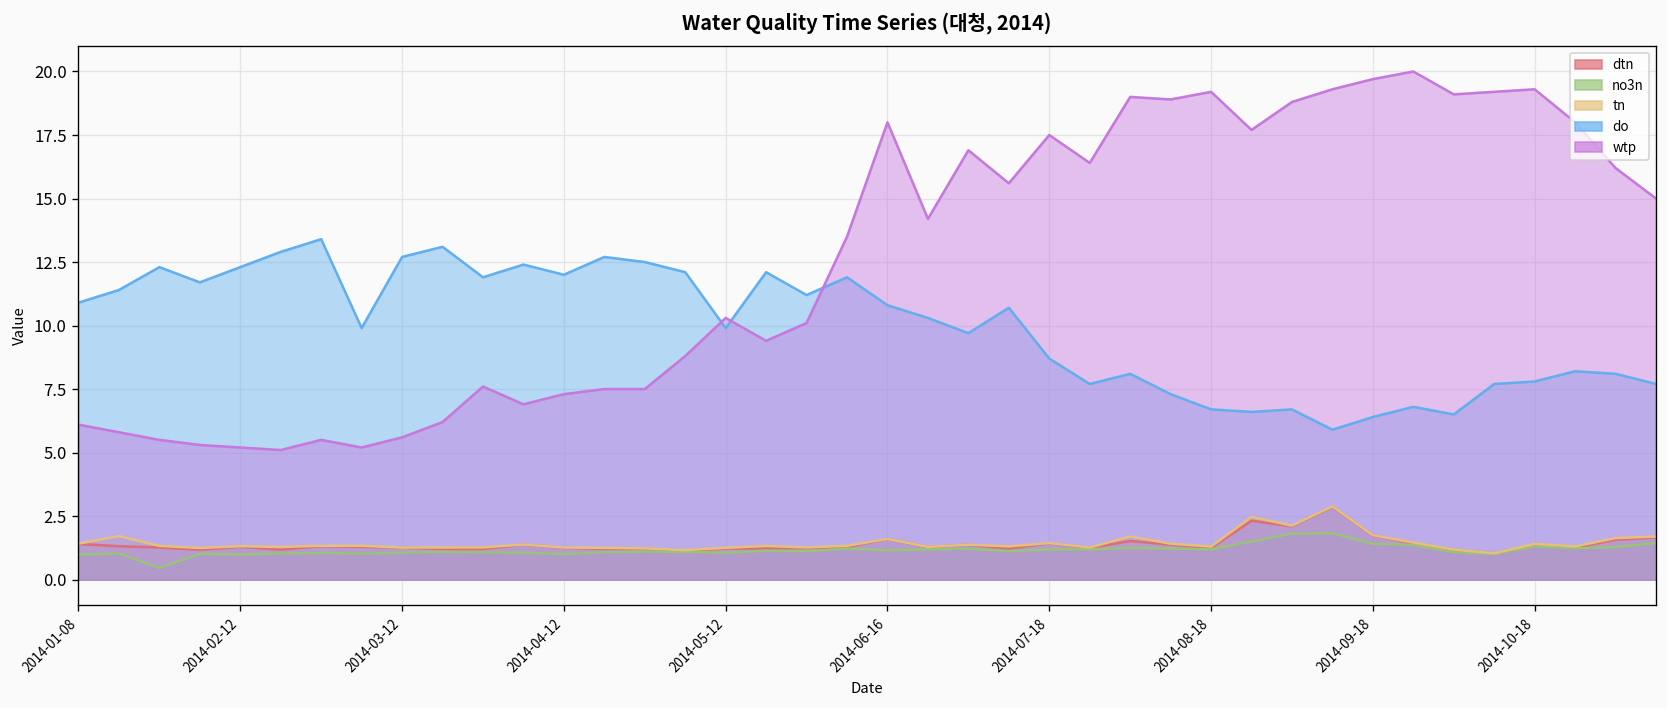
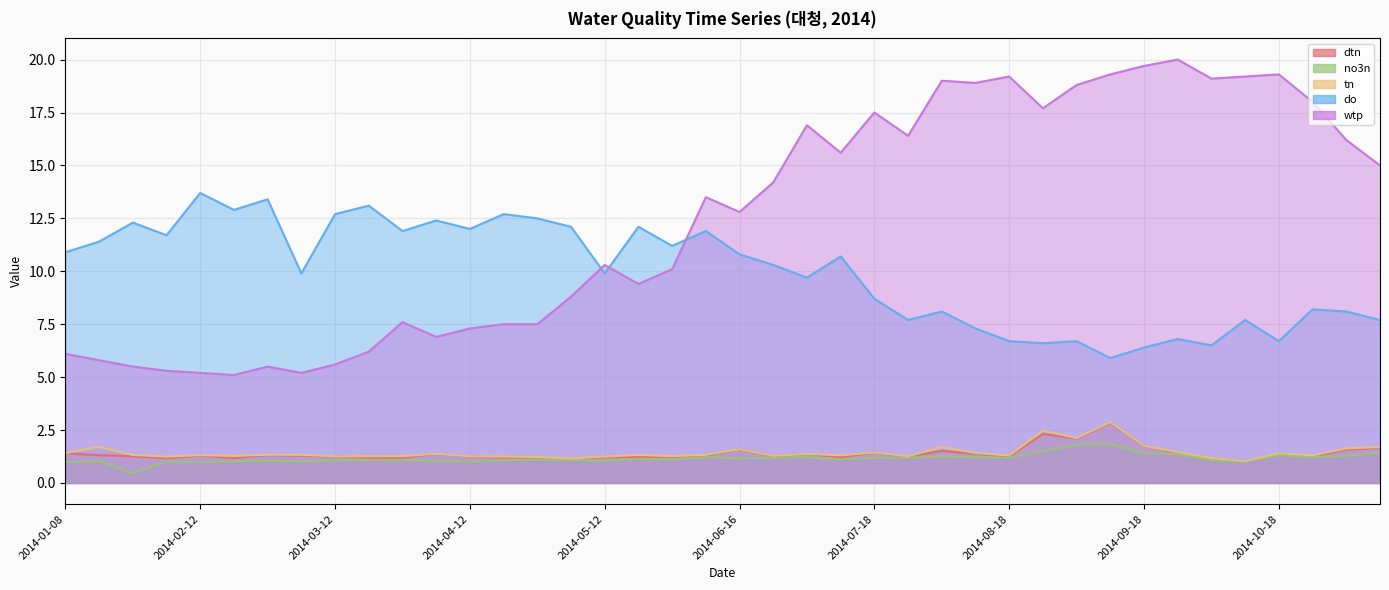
  {
    "do": {
      "2014-01-08": 10.9,
-     "2014-02-12": 12.3,
+     "2014-02-12": 13.7,
      "2014-03-12": 12.7,
      "2014-04-12": 12.0,
      "2014-05-12": 9.9,
      "2014-06-16": 10.8,
      "2014-07-18": 8.7,
      "2014-08-18": 6.7,
      "2014-09-18": 6.4,
-     "2014-10-18": 7.8
+     "2014-10-18": 6.7
    },
    "wtp": {
      "2014-01-08": 6.1,
      "2014-02-12": 5.2,
      "2014-03-12": 5.6,
      "2014-04-12": 7.3,
      "2014-05-12": 10.3,
-     "2014-06-16": 18.0,
+     "2014-06-16": 12.8,
      "2014-07-18": 17.5,
      "2014-08-18": 19.2,
      "2014-09-18": 19.7,
      "2014-10-18": 19.3
    }
  }
